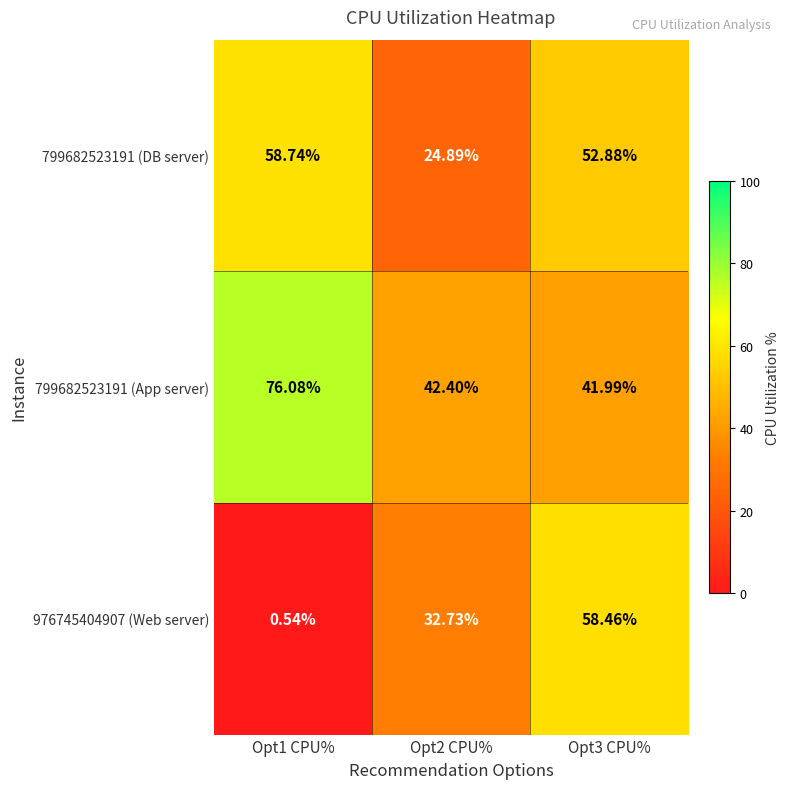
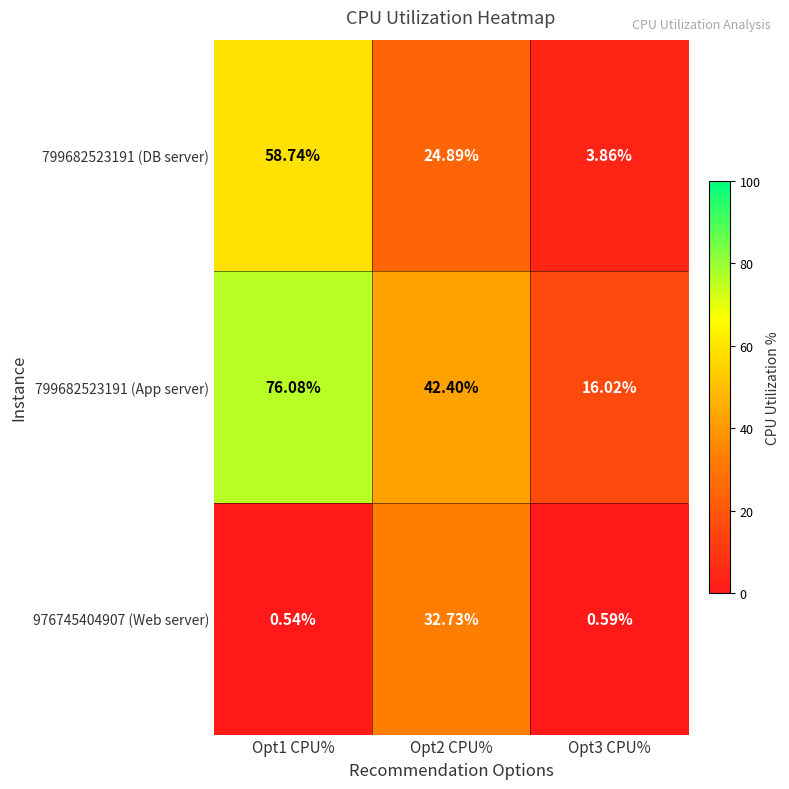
  {
    "799682523191 (DB server)": {
      "Opt1 CPU%": "58.74%",
      "Opt2 CPU%": "24.89%",
-     "Opt3 CPU%": "52.88%"
+     "Opt3 CPU%": "3.86%"
    },
    "799682523191 (App server)": {
      "Opt1 CPU%": "76.08%",
      "Opt2 CPU%": "42.40%",
-     "Opt3 CPU%": "41.99%"
+     "Opt3 CPU%": "16.02%"
    },
    "976745404907 (Web server)": {
      "Opt1 CPU%": "0.54%",
      "Opt2 CPU%": "32.73%",
-     "Opt3 CPU%": "58.46%"
+     "Opt3 CPU%": "0.59%"
    }
  }
